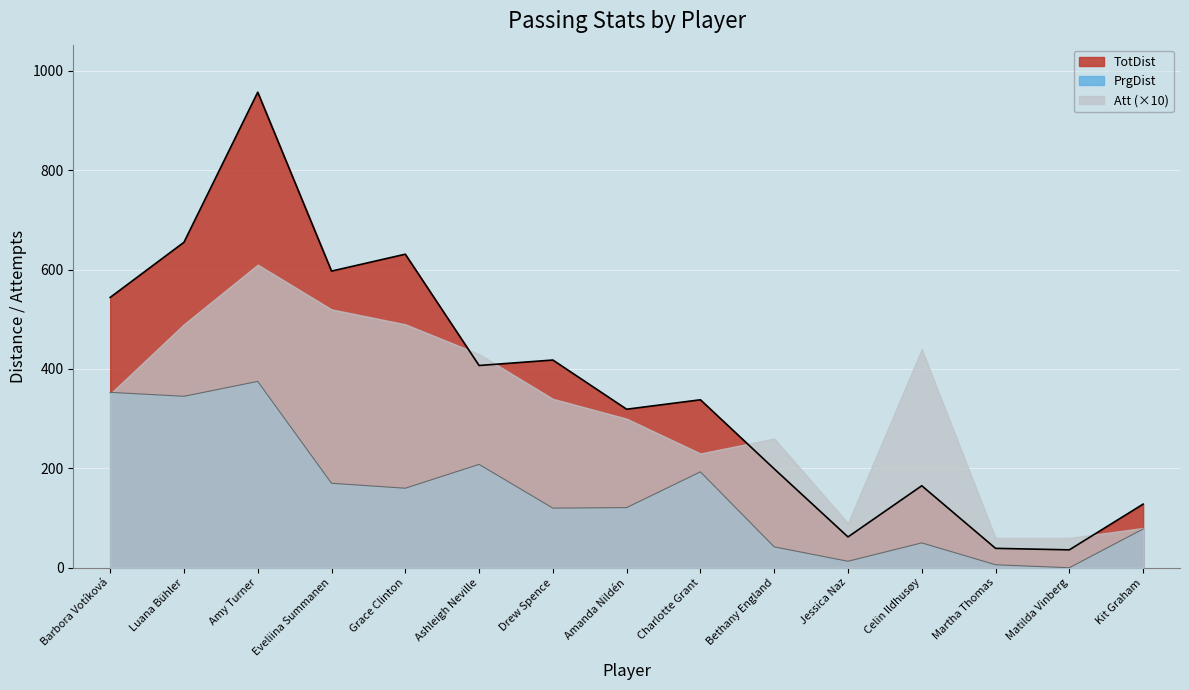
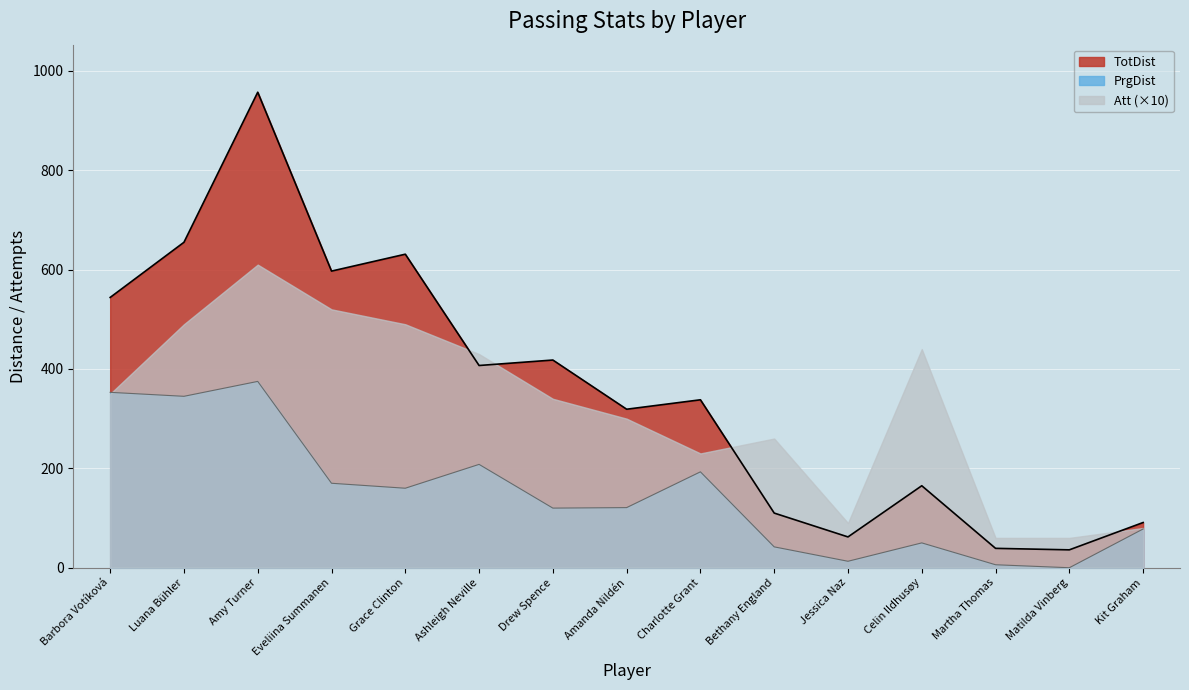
  {
    "TotDist": {
      "Barbora Votíková": 540,
      "Luana Bühler": 660,
      "Amy Turner": 960,
      "Eveliina Summanen": 600,
      "Grace Clinton": 630,
      "Ashleigh Neville": 410,
      "Drew Spence": 420,
      "Amanda Nildén": 320,
      "Charlotte Grant": 340,
-     "Bethany England": 200,
+     "Bethany England": 110,
      "Jessica Naz": 60,
      "Celin Ildhusøy": 170,
      "Martha Thomas": 40,
      "Matilda Vinberg": 40,
-     "Kit Graham": 130
+     "Kit Graham": 90
    },
    "PrgDist": {
      "Luana Bühler": 350,
      "Amy Turner": 380,
      "Eveliina Summanen": 170,
      "Grace Clinton": 160,
      "Ashleigh Neville": 210,
      "Drew Spence": 120,
      "Amanda Nildén": 120,
      "Charlotte Grant": 190,
      "Bethany England": 40,
      "Jessica Naz": 10,
      "Celin Ildhusøy": 50,
      "Martha Thomas": 10,
      "Matilda Vinberg": 0
    },
    "Att (×10)": {
      "Luana Bühler": 490,
      "Amy Turner": 610,
      "Eveliina Summanen": 520,
      "Grace Clinton": 490,
      "Ashleigh Neville": 430,
      "Drew Spence": 340,
      "Amanda Nildén": 300,
      "Charlotte Grant": 230,
      "Bethany England": 260,
      "Jessica Naz": 90,
      "Celin Ildhusøy": 440,
      "Martha Thomas": 60,
      "Matilda Vinberg": 60
    }
  }
